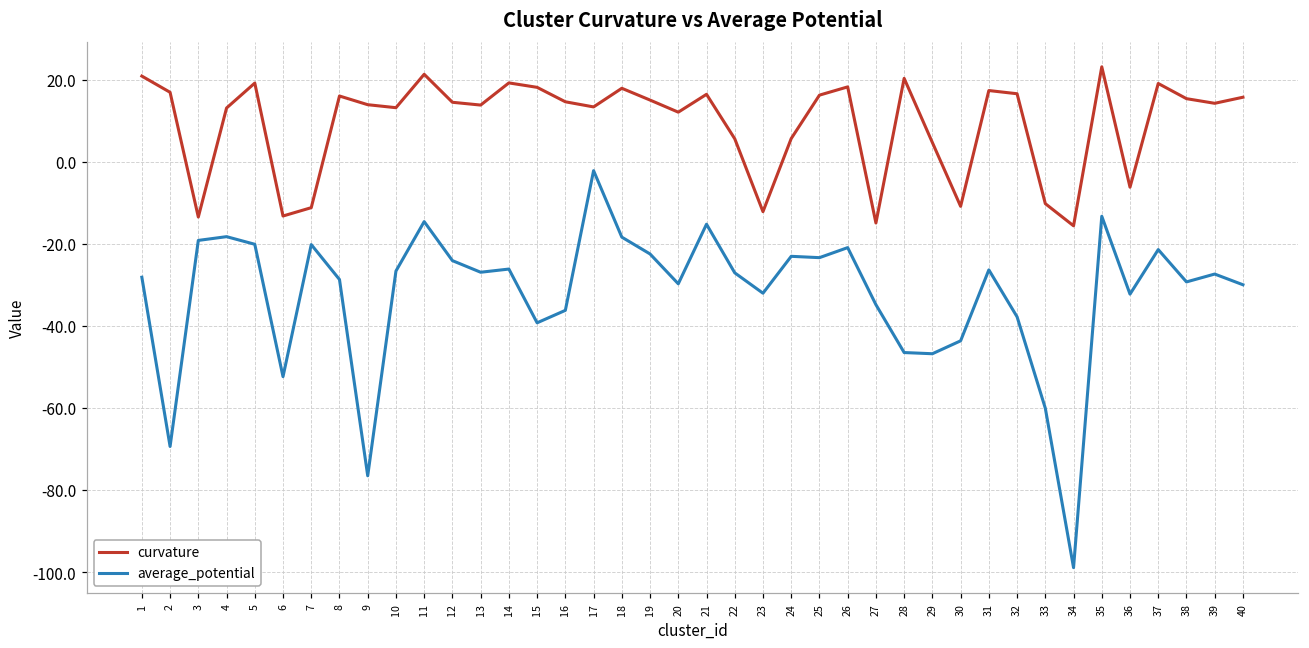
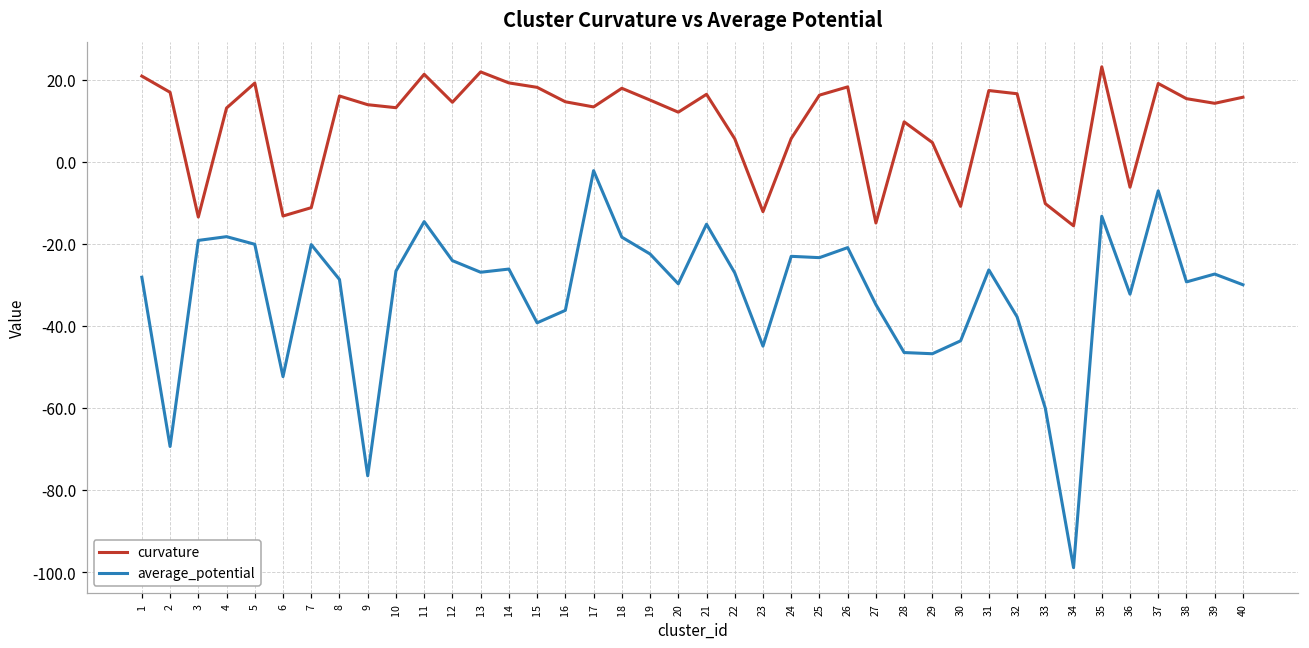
  {
    "curvature": {
      "1": 21,
      "2": 17,
      "3": -14,
      "4": 13,
      "5": 19,
      "6": -13,
      "7": -11,
      "8": 16,
      "9": 14,
      "10": 13,
      "11": 21,
      "12": 14,
-     "13": 14,
+     "13": 22,
      "14": 19,
      "15": 18,
      "16": 15,
      "17": 13,
      "18": 18,
      "19": 15,
      "20": 12,
      "21": 16,
      "22": 6,
      "23": -12,
      "24": 6,
      "25": 16,
      "26": 18,
      "27": -15,
-     "28": 20,
+     "28": 10,
      "29": 5,
      "30": -11,
      "31": 17,
      "32": 17,
      "33": -10,
      "34": -16,
      "35": 23,
      "36": -6,
      "37": 19,
      "38": 15,
      "39": 14,
      "40": 16
    },
    "average_potential": {
      "1": -28,
      "2": -69,
      "3": -19,
      "4": -18,
      "5": -20,
      "6": -52,
      "7": -20,
      "8": -29,
      "9": -77,
      "10": -27,
      "11": -15,
      "12": -24,
      "13": -27,
      "14": -26,
      "15": -39,
      "16": -36,
      "17": -2,
      "18": -18,
      "19": -22,
      "20": -30,
      "21": -15,
      "22": -27,
-     "23": -32,
+     "23": -45,
      "24": -23,
      "25": -23,
      "26": -21,
      "27": -35,
      "28": -47,
      "29": -47,
      "30": -44,
      "31": -26,
      "32": -38,
      "33": -60,
      "34": -99,
      "35": -13,
      "36": -32,
-     "37": -21,
+     "37": -7,
      "38": -29,
      "39": -27,
      "40": -30
    }
  }
